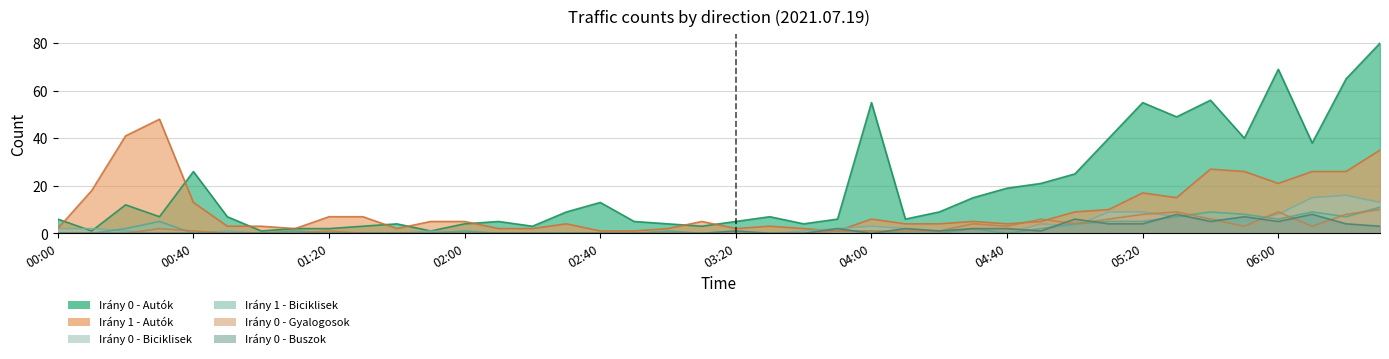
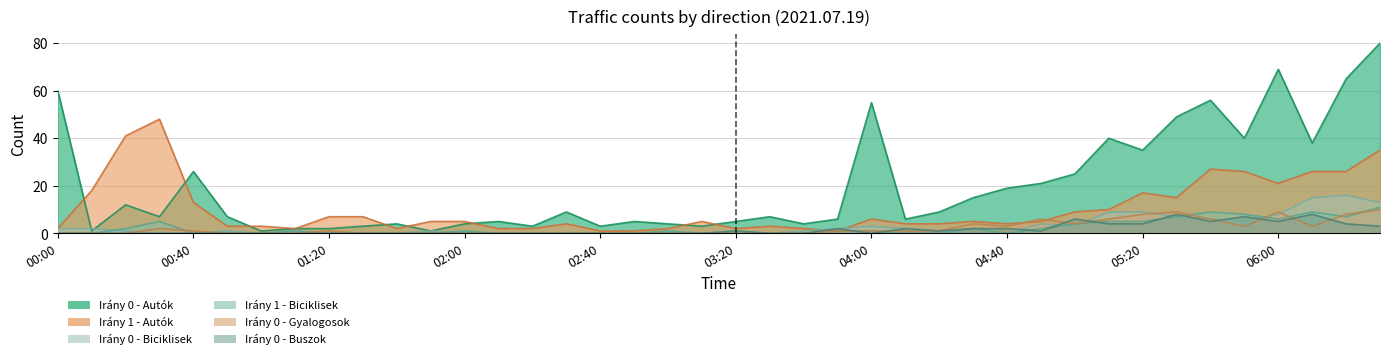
  {
    "Irány 0 - Autók": {
-     "00:00": 6,
+     "00:00": 60,
      "00:40": 26,
-     "02:40": 13,
+     "02:40": 3,
      "03:20": 5,
      "04:00": 55,
      "04:40": 19,
-     "05:20": 55,
+     "05:20": 35,
      "06:00": 69
    }
  }
